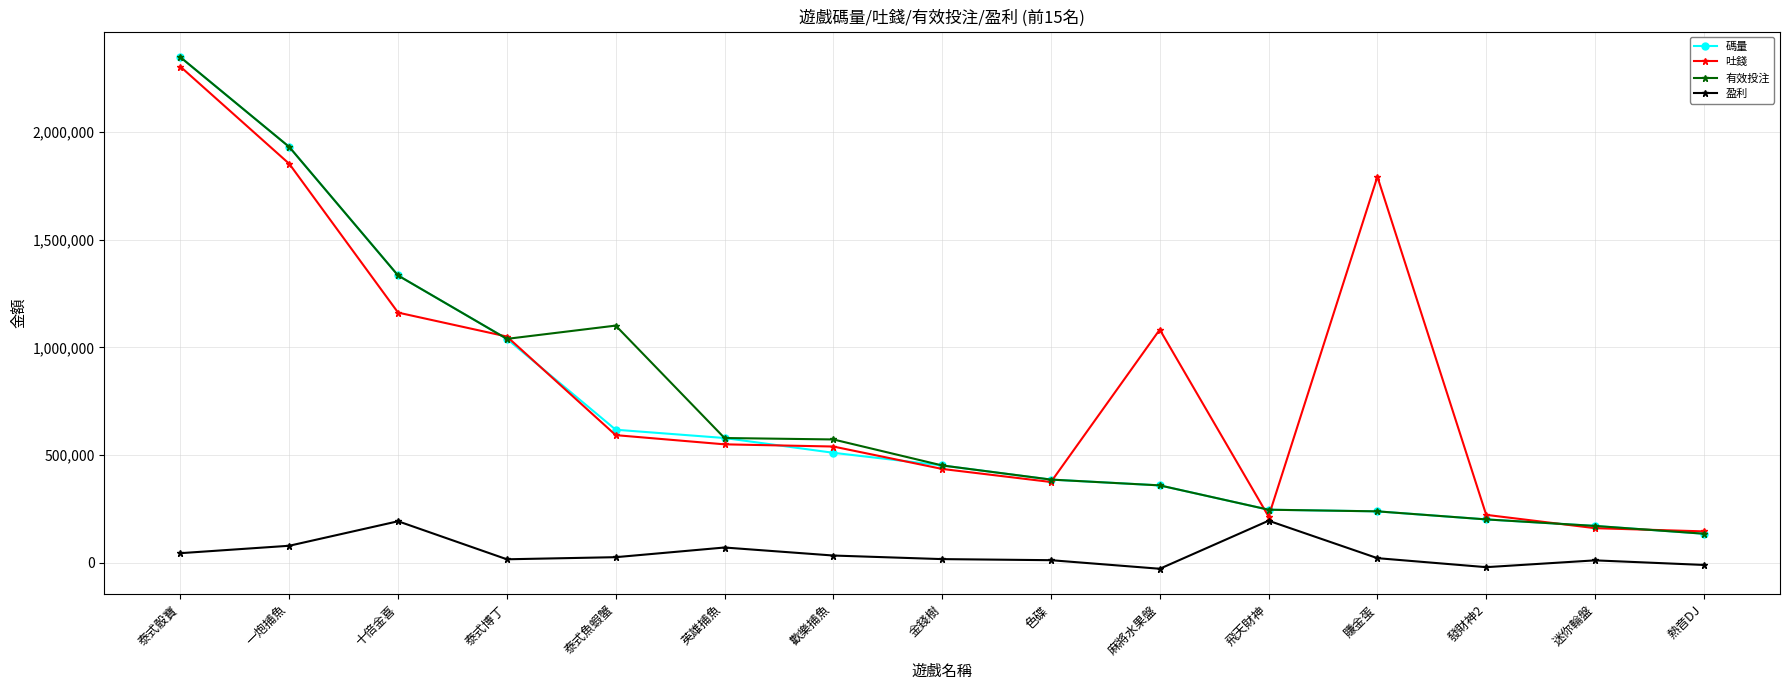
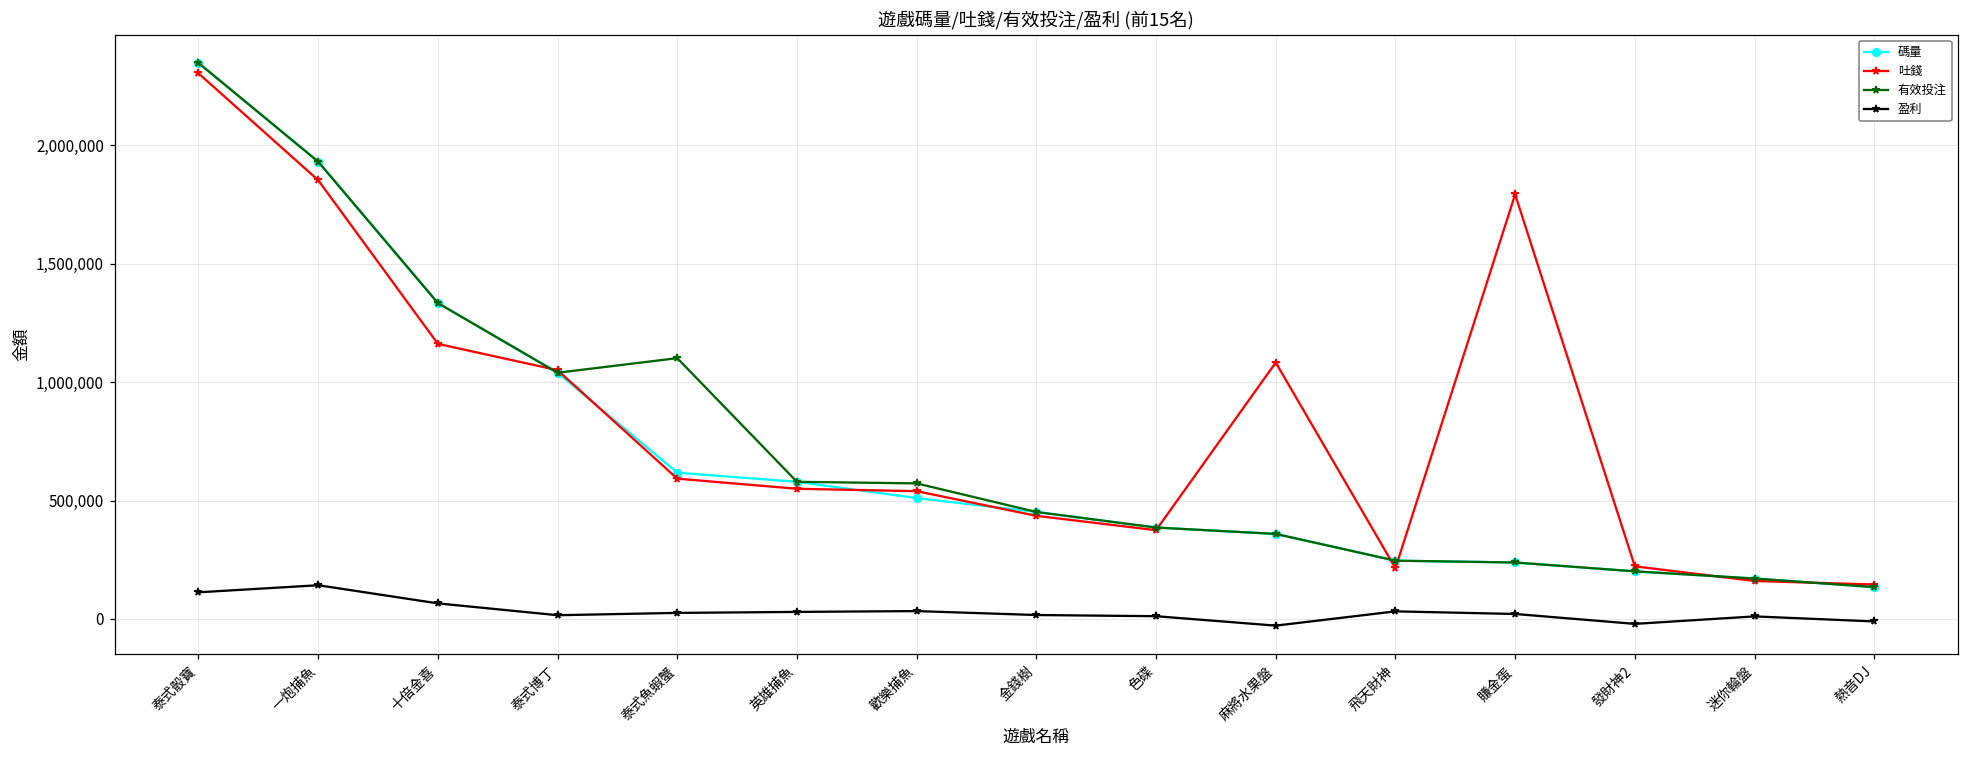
  {
    "碼量": {
      "泰式魚蝦蟹": "620,000",
      "歡樂捕魚": "510,000"
    },
    "吐錢": {
      "泰式骰寶": "2,300,000",
      "一炮捕魚": "1,850,000",
      "十倍金喜": "1,160,000",
      "泰式魚蝦蟹": "590,000",
      "英雄捕魚": "550,000",
      "歡樂捕魚": "540,000",
      "金錢樹": "440,000",
      "麻將水果盤": "1,080,000",
      "飛天財神": "210,000",
      "賺金蛋": "1,790,000",
      "發財神2": "220,000"
    },
    "有效投注": {
      "泰式魚蝦蟹": "1,100,000",
      "歡樂捕魚": "570,000"
    },
    "盈利": {
-     "泰式骰寶": "40,000",
-     "一炮捕魚": "80,000",
-     "十倍金喜": "190,000",
+     "泰式骰寶": "110,000",
+     "一炮捕魚": "140,000",
+     "十倍金喜": "70,000",
      "泰式博丁": "20,000",
      "泰式魚蝦蟹": "30,000",
-     "英雄捕魚": "70,000",
+     "英雄捕魚": "30,000",
      "歡樂捕魚": "30,000",
      "金錢樹": "20,000",
      "色碟": "10,000",
      "麻將水果盤": "-30,000",
-     "飛天財神": "190,000",
+     "飛天財神": "30,000",
      "賺金蛋": "20,000",
      "發財神2": "-20,000",
      "迷你輪盤": "10,000",
      "熱音DJ": "-10,000"
    }
  }
